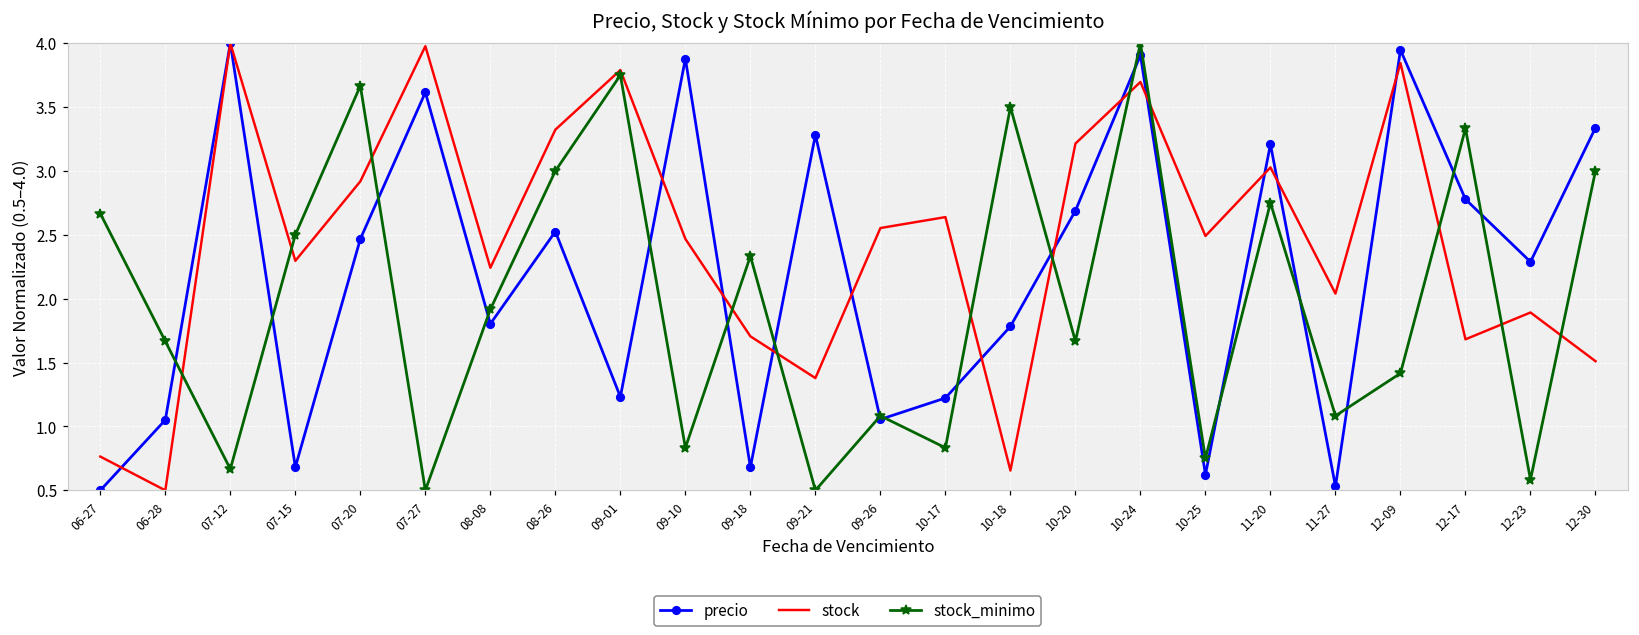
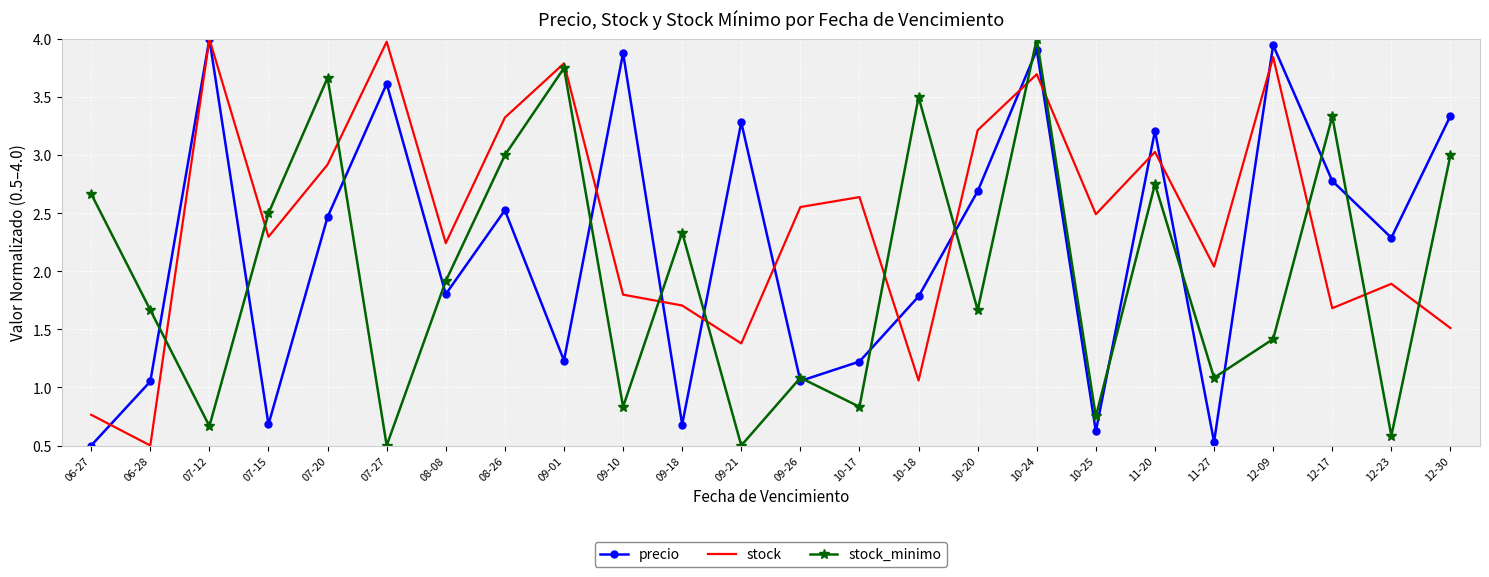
  {
    "precio": {
      "06-27": 0.50,
      "06-28": 1.05,
      "07-15": 0.68,
      "07-20": 2.47,
      "07-27": 3.62,
      "08-08": 1.80,
      "08-26": 2.53,
      "09-01": 1.23,
      "09-10": 3.88,
      "09-18": 0.68,
      "09-21": 3.28,
      "09-26": 1.06,
      "10-17": 1.22,
      "10-18": 1.78,
      "10-20": 2.69,
      "10-24": 3.91,
      "10-25": 0.62,
      "11-20": 3.21,
      "11-27": 0.53,
      "12-09": 3.95,
      "12-17": 2.78,
      "12-23": 2.29,
      "12-30": 3.34
    },
    "stock": {
      "06-27": 0.76,
      "06-28": 0.50,
      "07-15": 2.30,
      "07-20": 2.92,
      "07-27": 3.98,
      "08-08": 2.24,
      "08-26": 3.32,
      "09-01": 3.79,
-     "09-10": 2.47,
+     "09-10": 1.80,
      "09-18": 1.71,
      "09-21": 1.38,
      "09-26": 2.55,
      "10-17": 2.64,
-     "10-18": 0.66,
+     "10-18": 1.06,
      "10-20": 3.21,
      "10-24": 3.70,
      "10-25": 2.49,
      "11-20": 3.03,
      "11-27": 2.04,
      "12-09": 3.84,
      "12-17": 1.68,
      "12-23": 1.89,
      "12-30": 1.51
    },
    "stock_minimo": {
      "06-27": 2.67,
      "06-28": 1.67,
      "07-12": 0.67,
      "07-15": 2.50,
      "07-20": 3.67,
      "07-27": 0.50,
      "08-08": 1.92,
      "08-26": 3.00,
      "09-01": 3.75,
      "09-10": 0.83,
      "09-18": 2.33,
      "09-21": 0.50,
      "09-26": 1.08,
      "10-17": 0.83,
      "10-18": 3.50,
      "10-20": 1.67,
      "10-24": 4.00,
      "10-25": 0.75,
      "11-20": 2.75,
      "11-27": 1.08,
      "12-09": 1.42,
      "12-17": 3.33,
      "12-23": 0.58,
      "12-30": 3.00
    }
  }
